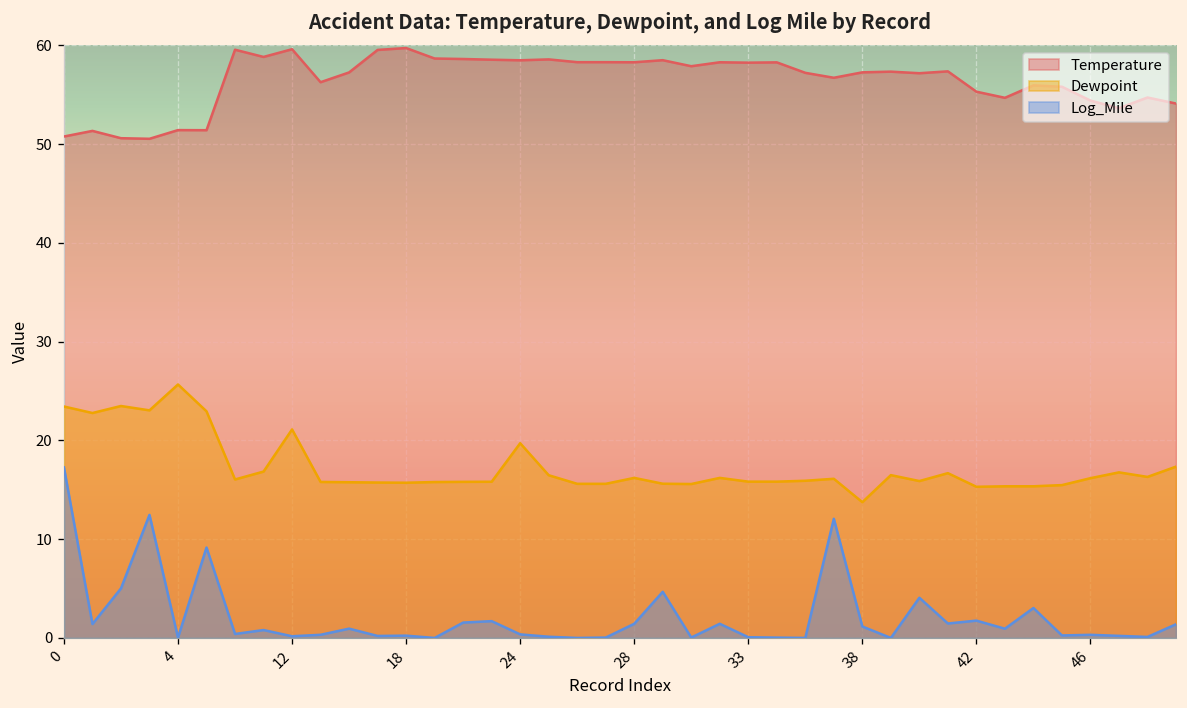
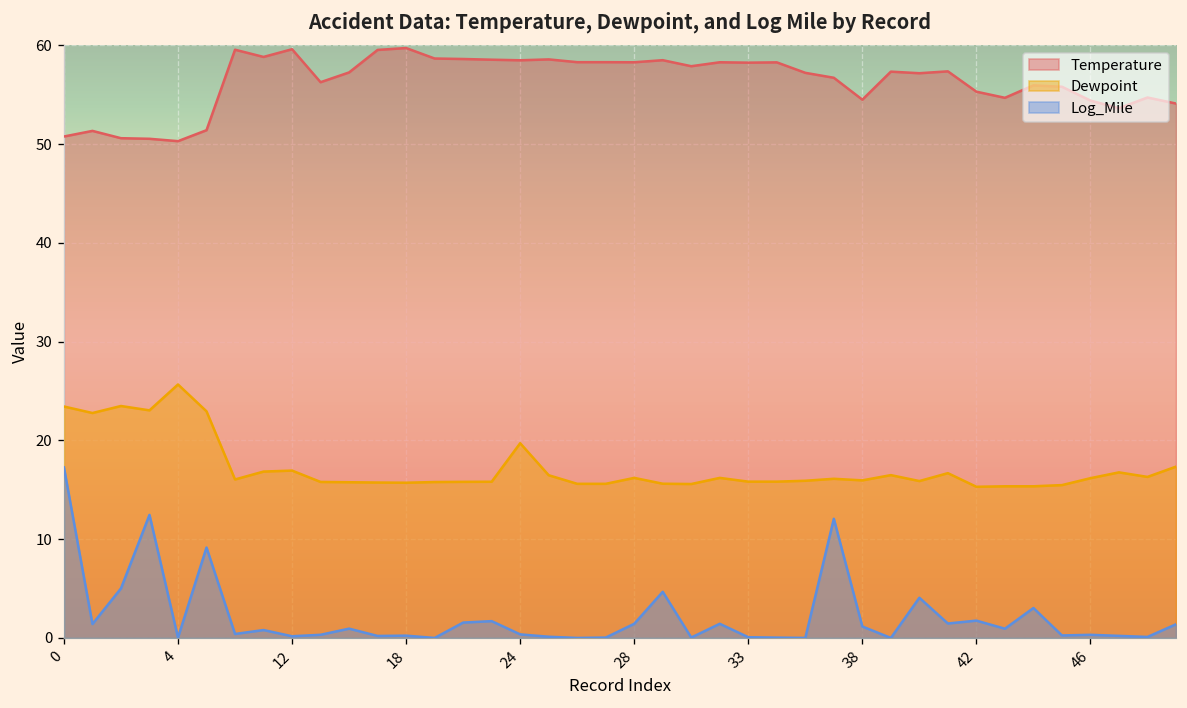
  {
    "Temperature": {
      "0": 51,
-     "4": 51,
+     "4": 50,
      "12": 60,
      "18": 60,
      "24": 59,
      "28": 58,
      "33": 58,
-     "38": 57,
+     "38": 55,
      "42": 55
    },
    "Dewpoint": {
      "0": 23,
      "4": 26,
-     "12": 21,
+     "12": 17,
      "18": 16,
      "24": 20,
      "28": 16,
      "33": 16,
-     "38": 14,
+     "38": 16,
      "42": 15,
      "46": 16
    },
    "Log_Mile": {
      "0": 17,
      "4": 0,
      "12": 0,
      "18": 0,
      "24": 0,
      "28": 1,
      "33": 0,
      "38": 1,
      "42": 2,
      "46": 0
    }
  }
